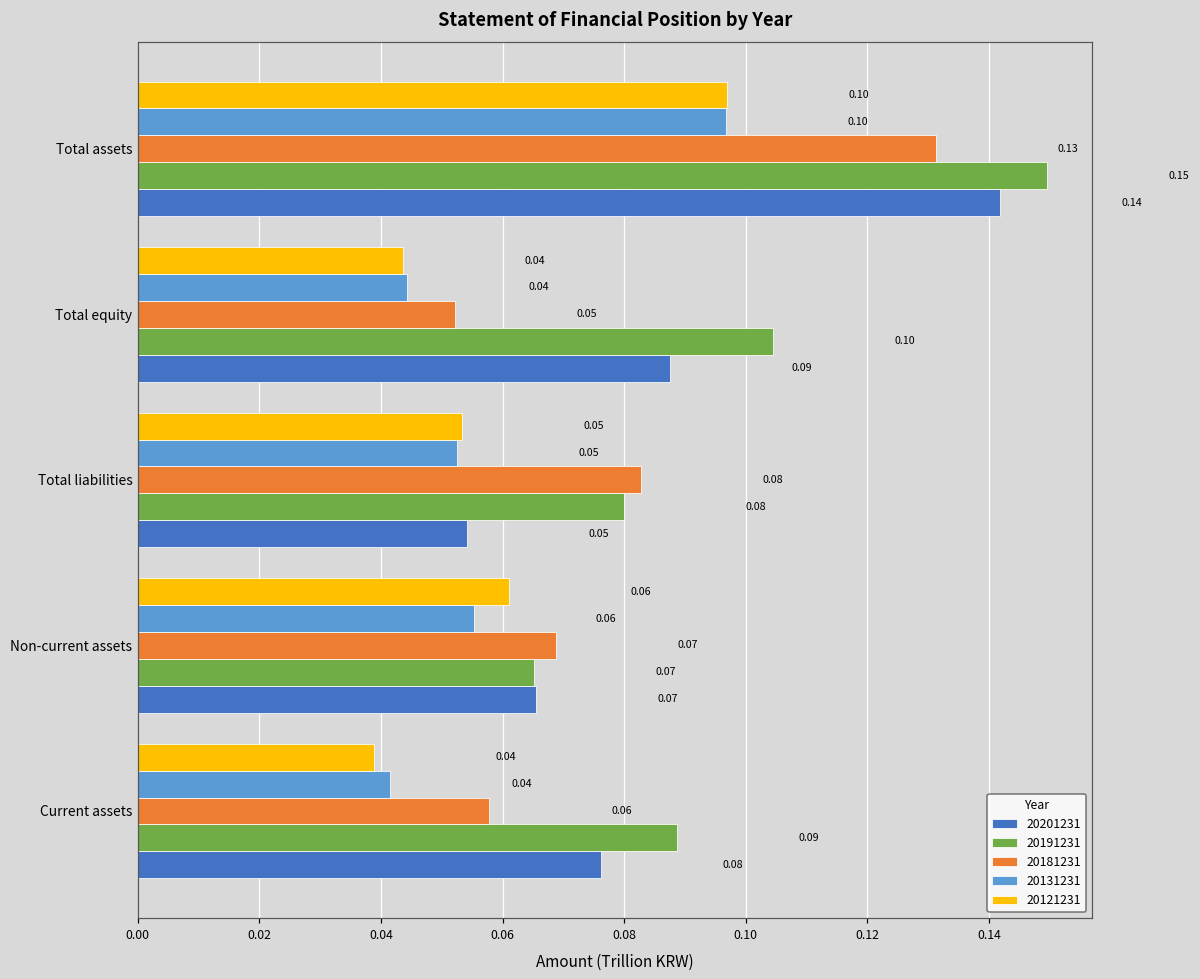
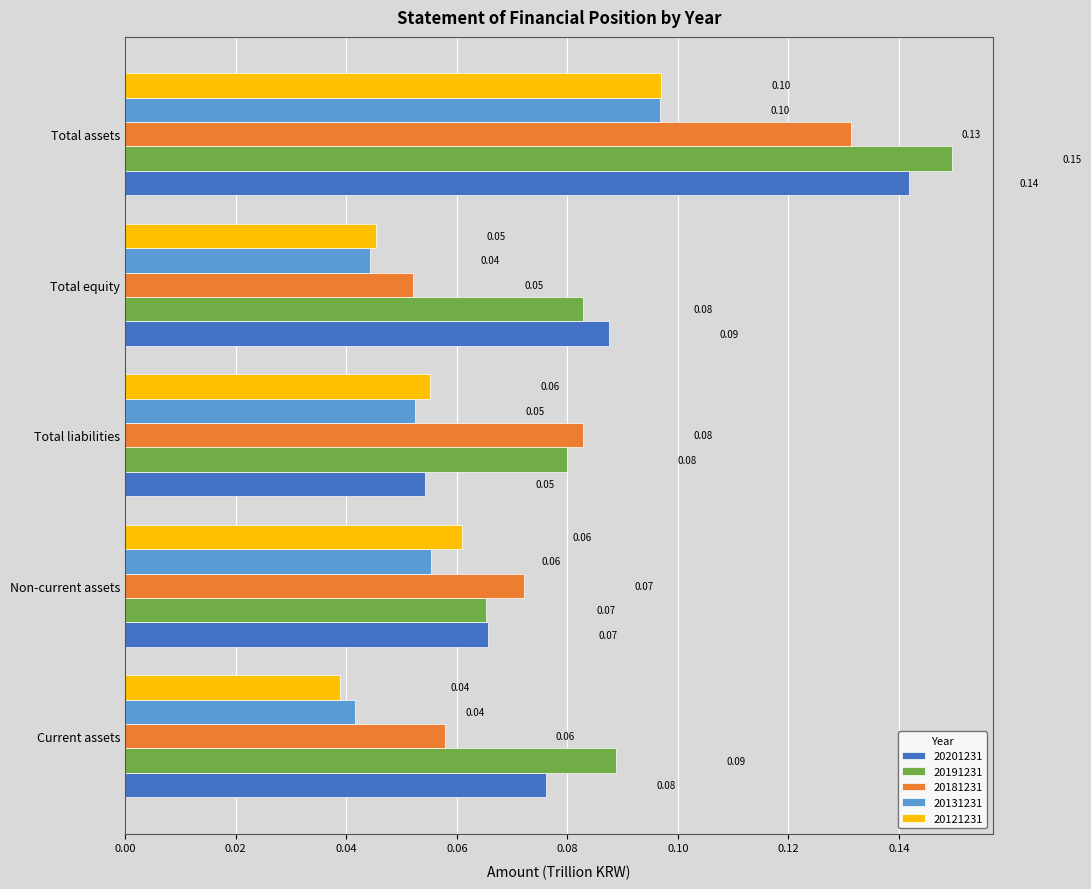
  {
    "20191231": {
-     "Total equity": 0.10
+     "Total equity": 0.08
    },
    "20181231": {
      "Total assets": 0.131,
      "Total equity": 0.052,
      "Total liabilities": 0.083,
-     "Non-current assets": 0.069,
+     "Non-current assets": 0.072,
      "Current assets": 0.058
    },
    "20121231": {
-     "Total equity": 0.04,
-     "Total liabilities": 0.05
+     "Total equity": 0.05,
+     "Total liabilities": 0.06
    }
  }
